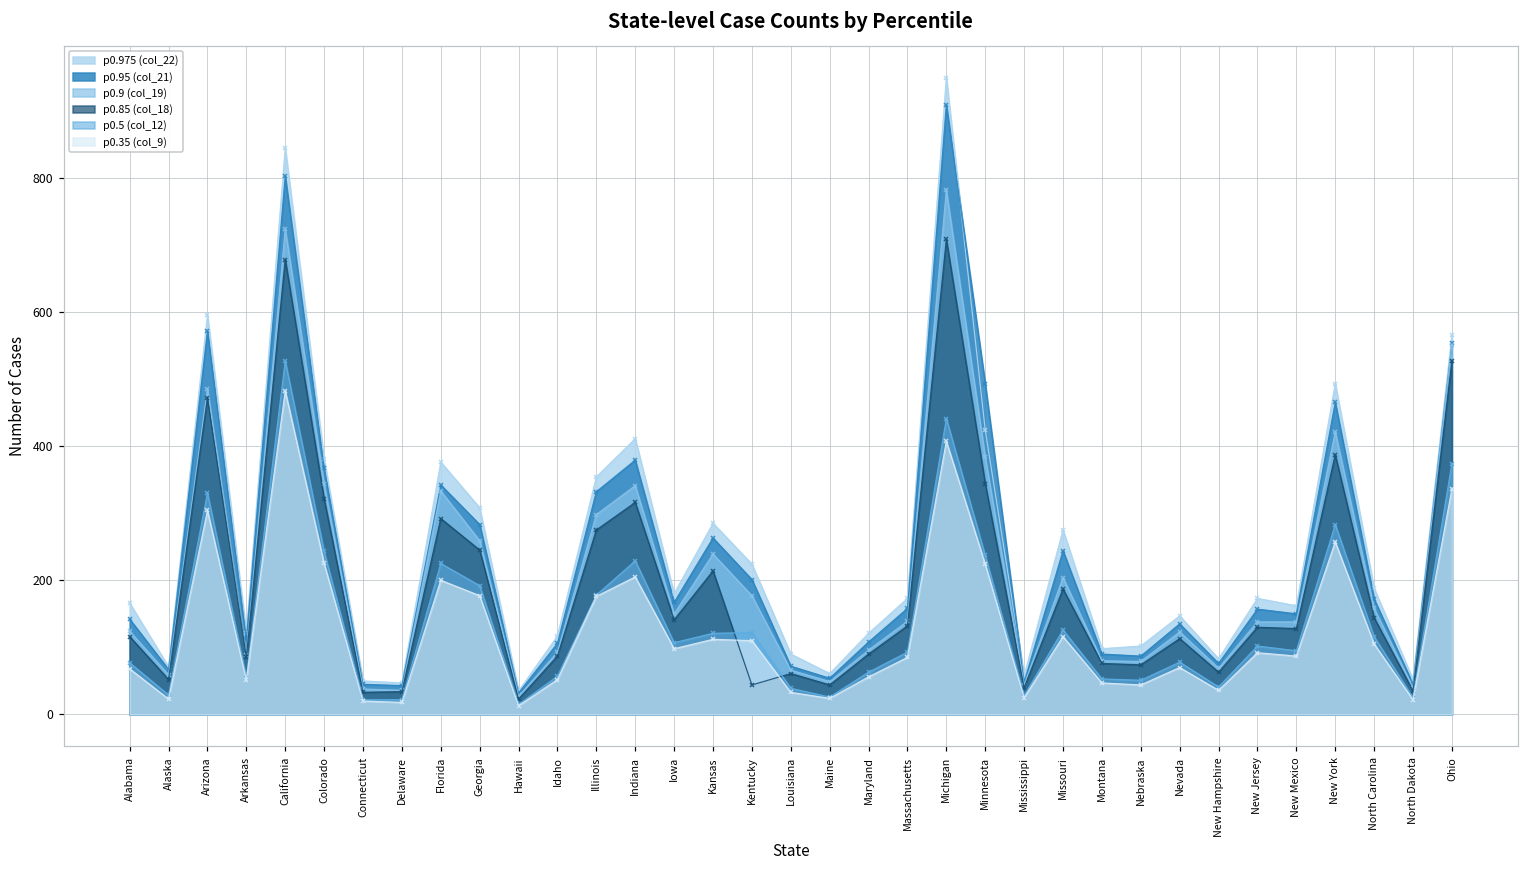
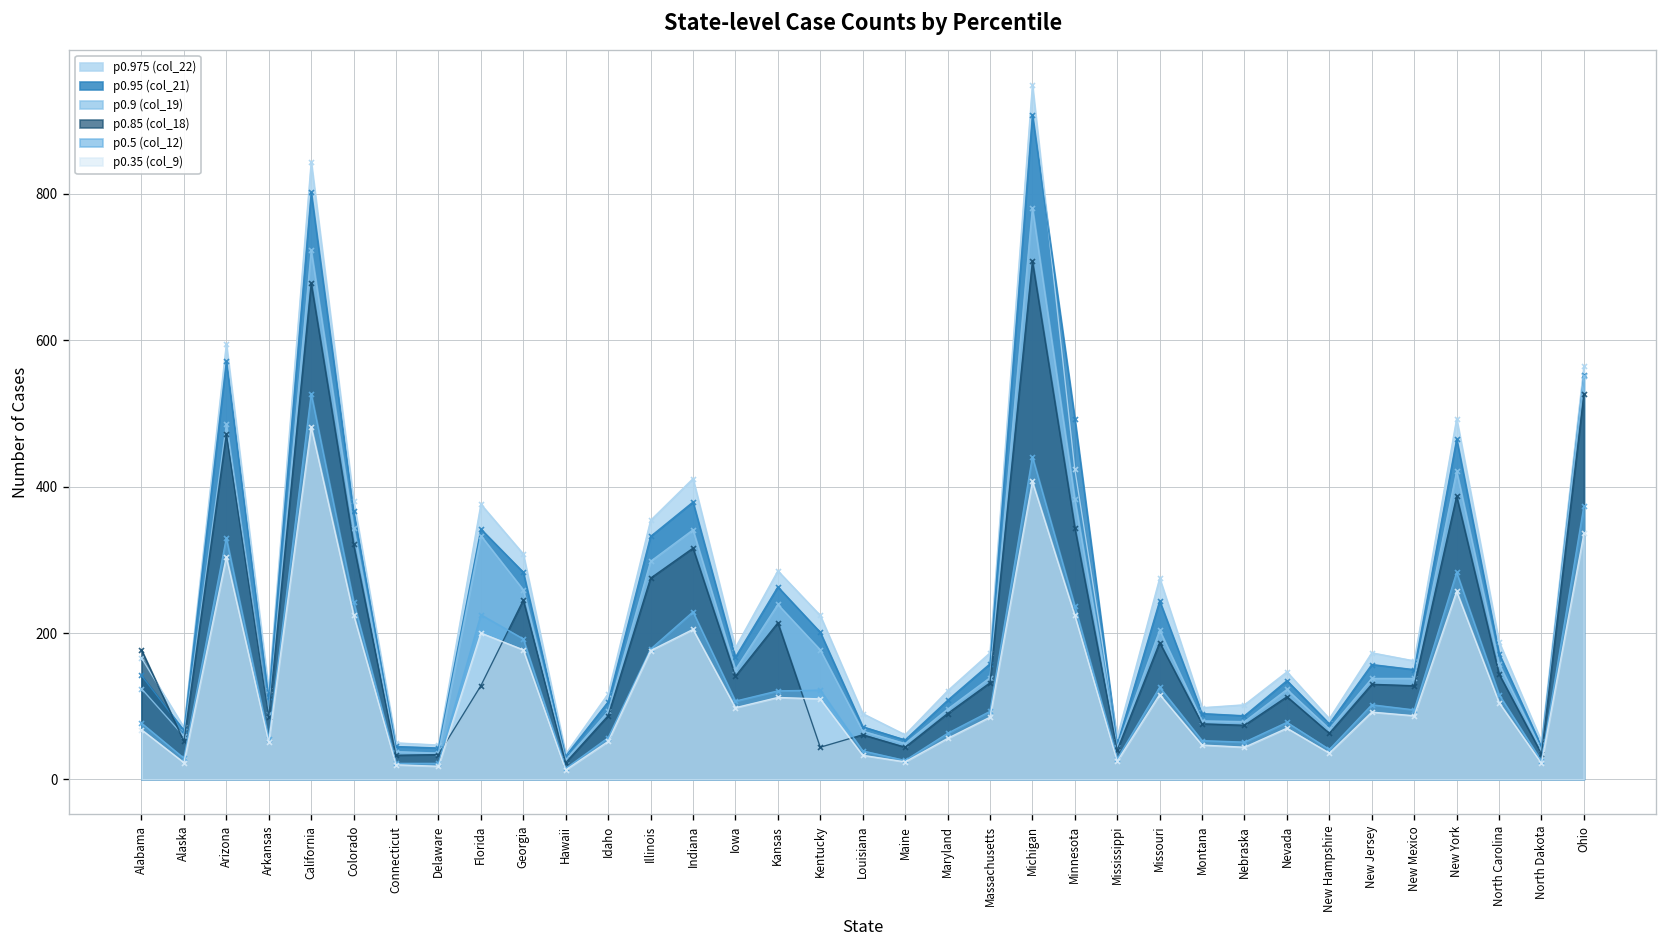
  {
    "p0.95 (col_21)": {
      "Alabama": 140,
      "Arizona": 570,
      "Arkansas": 110,
      "California": 800,
      "Colorado": 370,
      "Connecticut": 50,
      "Florida": 340,
      "Georgia": 280,
      "Idaho": 110,
      "Illinois": 330,
      "Indiana": 380,
      "Iowa": 170,
      "Kansas": 260,
      "Kentucky": 200,
      "Louisiana": 70,
      "Maine": 50,
      "Maryland": 110,
      "Massachusetts": 160,
      "Michigan": 910,
      "Minnesota": 490,
      "Missouri": 240,
      "Montana": 90,
      "Nebraska": 90,
      "Nevada": 140,
      "New Hampshire": 80,
      "New Jersey": 160,
      "New Mexico": 150,
      "New York": 470,
      "North Carolina": 170,
      "North Dakota": 50
    },
    "p0.85 (col_18)": {
-     "Alabama": 120,
+     "Alabama": 180,
      "Alaska": 50,
      "Arizona": 470,
      "California": 680,
      "Colorado": 320,
      "Connecticut": 30,
-     "Florida": 290,
+     "Florida": 130,
      "Georgia": 250,
      "Idaho": 90,
      "Illinois": 280,
      "Indiana": 320,
      "Iowa": 140,
      "Kansas": 210,
      "Kentucky": 40,
      "Louisiana": 60,
      "Maine": 40,
      "Maryland": 90,
      "Massachusetts": 130,
      "Michigan": 710,
      "Minnesota": 340,
      "Missouri": 190,
      "Nebraska": 70,
      "Nevada": 110,
      "New Hampshire": 60,
      "New Jersey": 130,
      "New Mexico": 130,
      "New York": 390,
      "North Carolina": 140,
      "North Dakota": 40,
      "Ohio": 530
    }
  }
